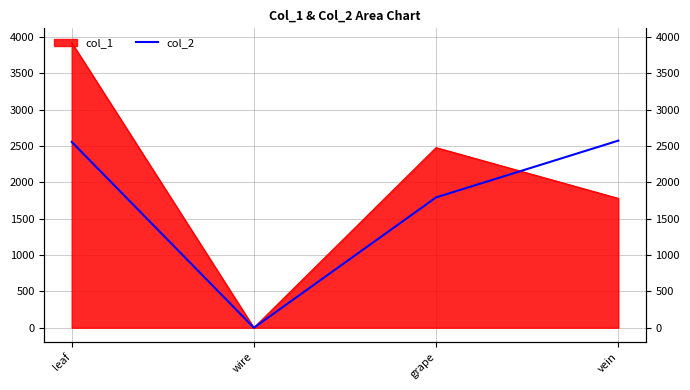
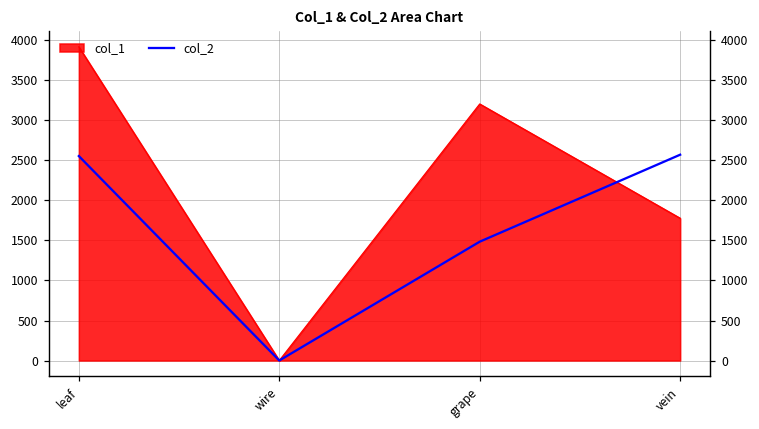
  {
    "col_1": {
      "leaf": 3900,
-     "grape": 2500,
+     "grape": 3200,
      "vein": 1800
    },
    "col_2": {
      "leaf": 2600,
-     "grape": 1800,
+     "grape": 1500,
      "vein": 2600
    }
  }
